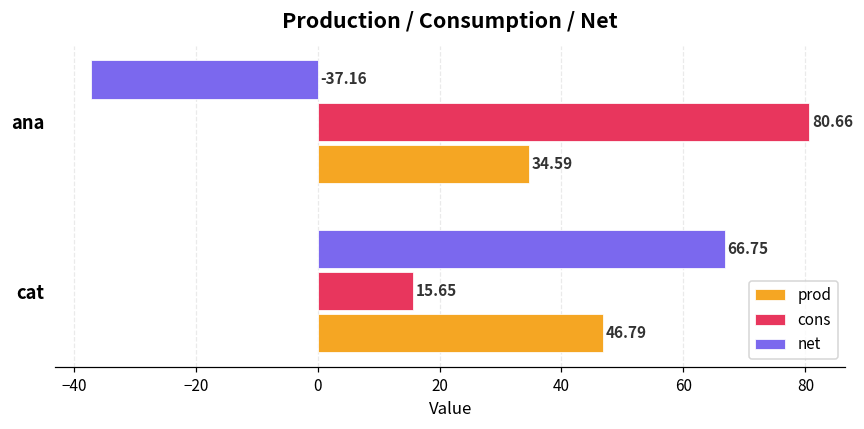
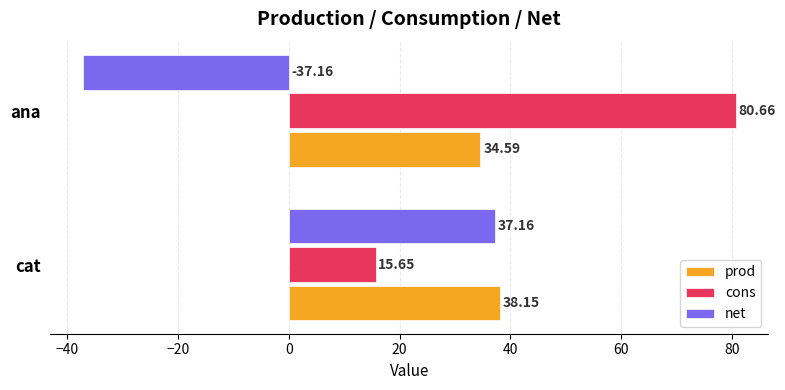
  {
    "prod": {
      "ana": 34.59,
-     "cat": 46.79
+     "cat": 38.15
    },
    "cons": {
      "ana": 80.66,
      "cat": 15.65
    },
    "net": {
-     "cat": 66.75
+     "cat": 37.16
    }
  }
